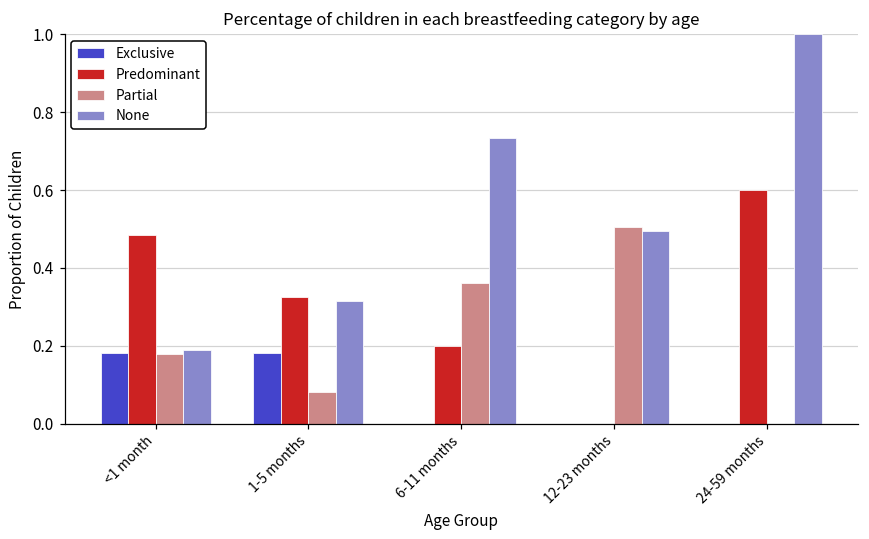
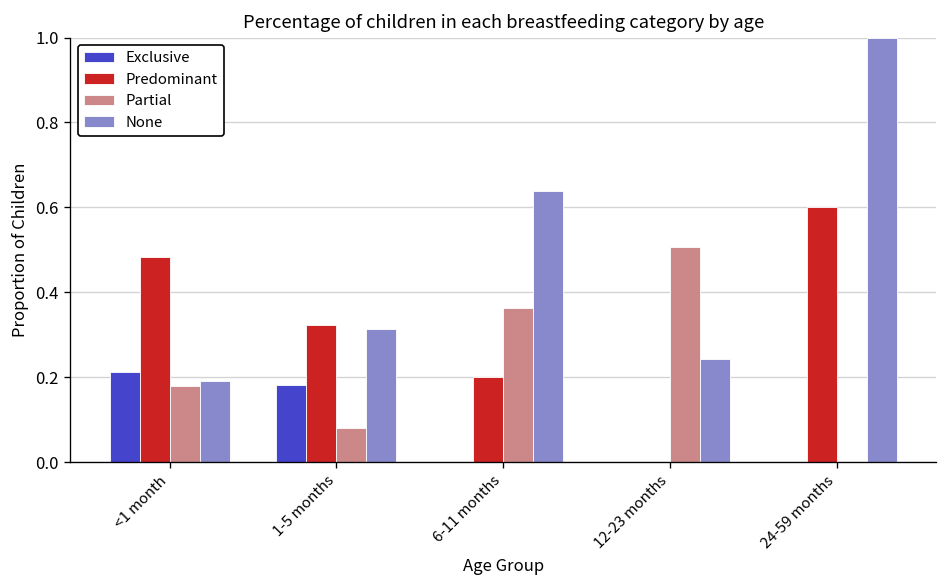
  {
    "Exclusive": {
-     "<1 month": 0.18,
+     "<1 month": 0.21,
      "1-5 months": 0.18,
      "6-11 months": 0.00,
      "12-23 months": 0.00,
      "24-59 months": 0.00
    },
    "Predominant": {
      "<1 month": 0.48,
      "1-5 months": 0.32,
      "6-11 months": 0.20,
      "12-23 months": 0.00,
      "24-59 months": 0.60
    },
    "Partial": {
      "<1 month": 0.18,
      "1-5 months": 0.08,
      "6-11 months": 0.36,
      "12-23 months": 0.51,
      "24-59 months": 0.00
    },
    "None": {
      "<1 month": 0.19,
      "1-5 months": 0.31,
-     "6-11 months": 0.73,
-     "12-23 months": 0.49,
+     "6-11 months": 0.64,
+     "12-23 months": 0.24,
      "24-59 months": 1.00
    }
  }
